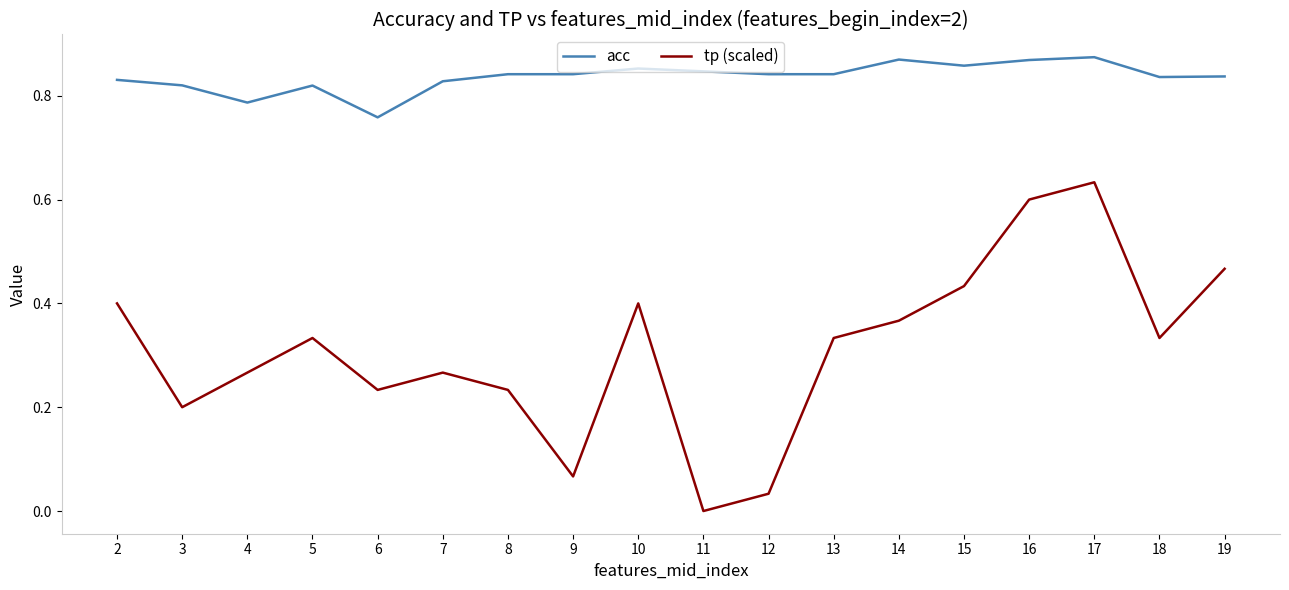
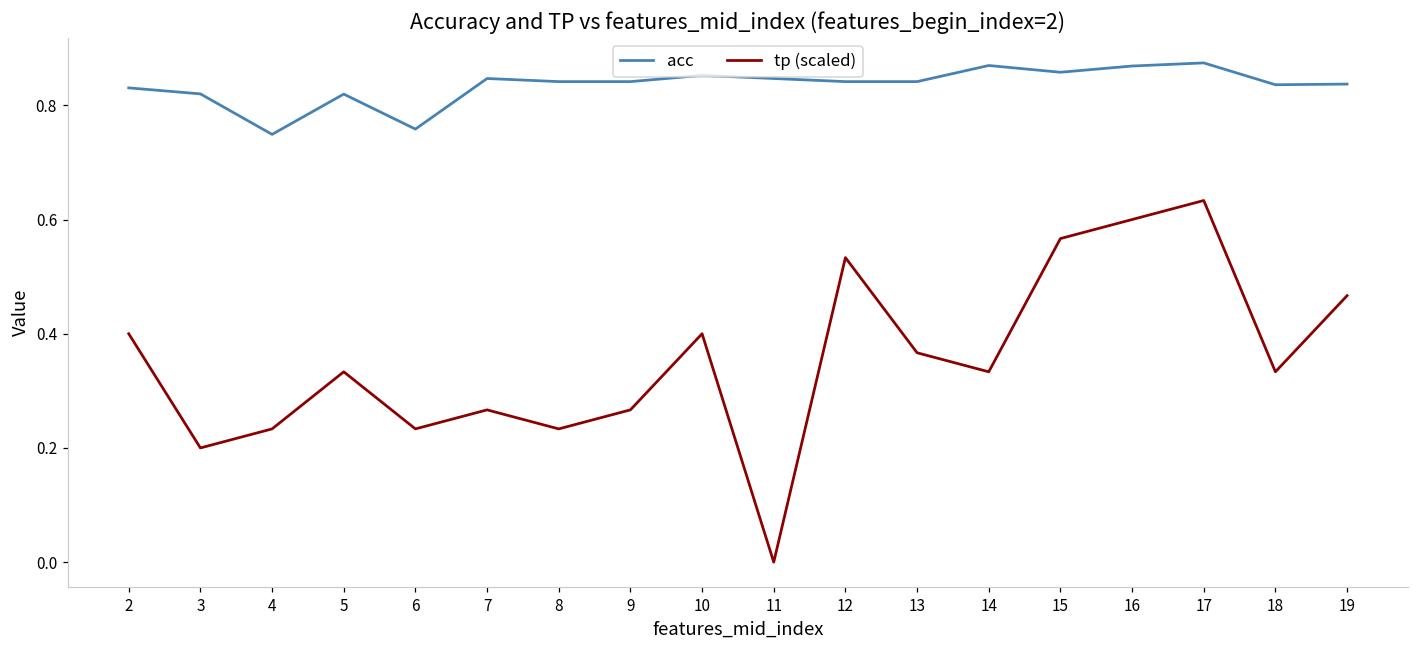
  {
    "acc": {
      "2": 0.83,
      "3": 0.82,
-     "4": 0.79,
+     "4": 0.75,
      "5": 0.82,
      "6": 0.76,
-     "7": 0.83,
+     "7": 0.85,
      "8": 0.84,
      "9": 0.84,
      "12": 0.84,
      "13": 0.84,
      "14": 0.87,
      "15": 0.86,
      "16": 0.87,
      "17": 0.87,
      "18": 0.84,
      "19": 0.84
    },
    "tp (scaled)": {
      "2": 0.40,
      "3": 0.20,
-     "4": 0.27,
+     "4": 0.23,
      "5": 0.33,
      "6": 0.23,
      "7": 0.27,
      "8": 0.23,
-     "9": 0.07,
+     "9": 0.27,
      "10": 0.40,
      "11": 0.00,
-     "12": 0.03,
-     "13": 0.33,
-     "14": 0.37,
-     "15": 0.43,
+     "12": 0.53,
+     "13": 0.37,
+     "14": 0.33,
+     "15": 0.57,
      "16": 0.60,
      "17": 0.63,
      "18": 0.33,
      "19": 0.47
    }
  }
